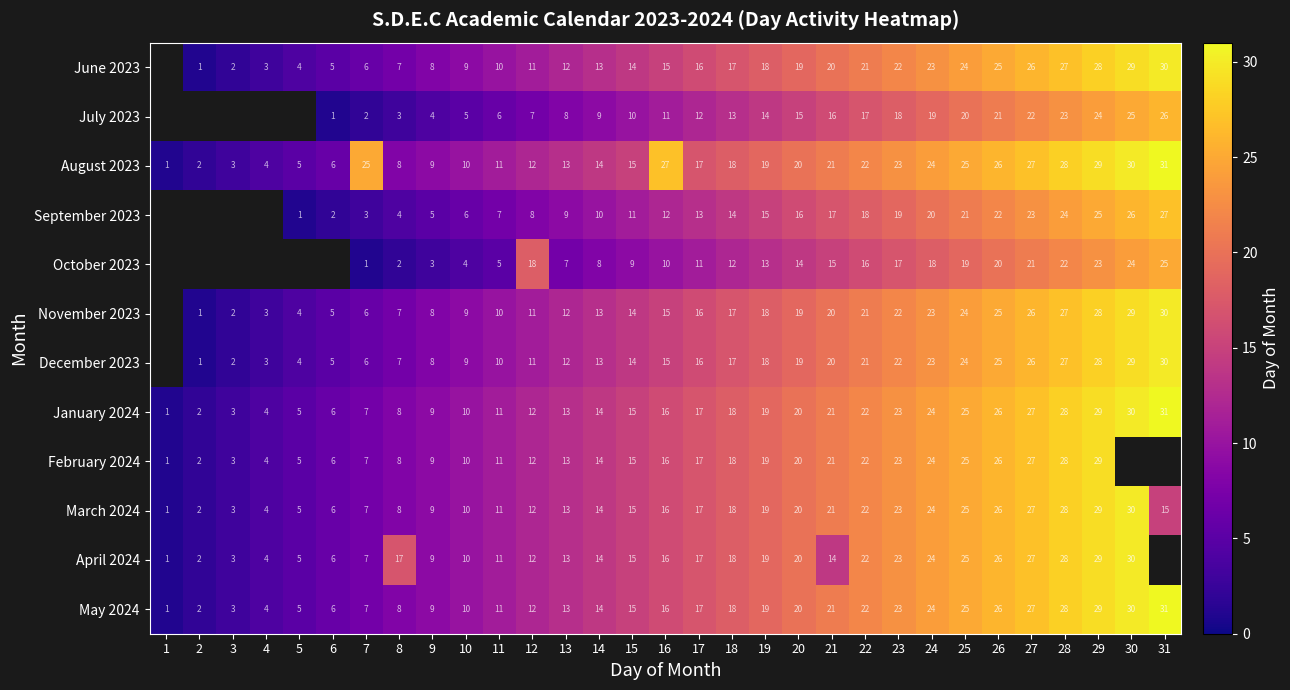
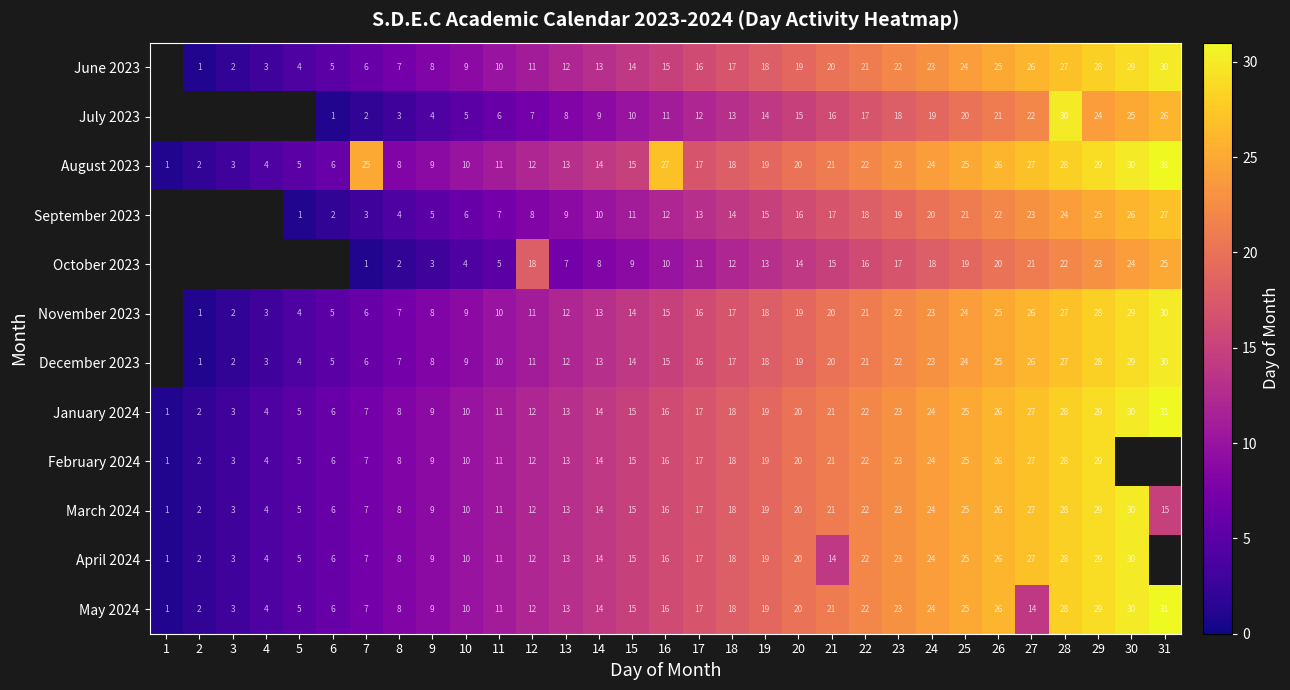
  {
    "July 2023": {
      "6": 1,
      "7": 2,
      "8": 3,
      "9": 4,
      "10": 5,
      "11": 6,
      "12": 7,
      "13": 8,
      "14": 9,
      "15": 10,
      "16": 11,
      "17": 12,
      "18": 13,
      "19": 14,
      "20": 15,
      "21": 16,
      "22": 17,
      "23": 18,
      "24": 19,
      "25": 20,
      "26": 21,
      "27": 22,
-     "28": 23,
+     "28": 30,
      "29": 24,
      "30": 25,
      "31": 26
    },
    "April 2024": {
      "1": 1,
      "2": 2,
      "3": 3,
      "4": 4,
      "5": 5,
      "6": 6,
      "7": 7,
-     "8": 17,
+     "8": 8,
      "9": 9,
      "10": 10,
      "11": 11,
      "12": 12,
      "13": 13,
      "14": 14,
      "15": 15,
      "16": 16,
      "17": 17,
      "18": 18,
      "19": 19,
      "20": 20,
      "21": 14,
      "22": 22,
      "23": 23,
      "24": 24,
      "25": 25,
      "26": 26,
      "27": 27,
      "28": 28,
      "29": 29,
      "30": 30
    },
    "May 2024": {
      "1": 1,
      "2": 2,
      "3": 3,
      "4": 4,
      "5": 5,
      "6": 6,
      "7": 7,
      "8": 8,
      "9": 9,
      "10": 10,
      "11": 11,
      "12": 12,
      "13": 13,
      "14": 14,
      "15": 15,
      "16": 16,
      "17": 17,
      "18": 18,
      "19": 19,
      "20": 20,
      "21": 21,
      "22": 22,
      "23": 23,
      "24": 24,
      "25": 25,
      "26": 26,
-     "27": 27,
+     "27": 14,
      "28": 28,
      "29": 29,
      "30": 30,
      "31": 31
    }
  }
